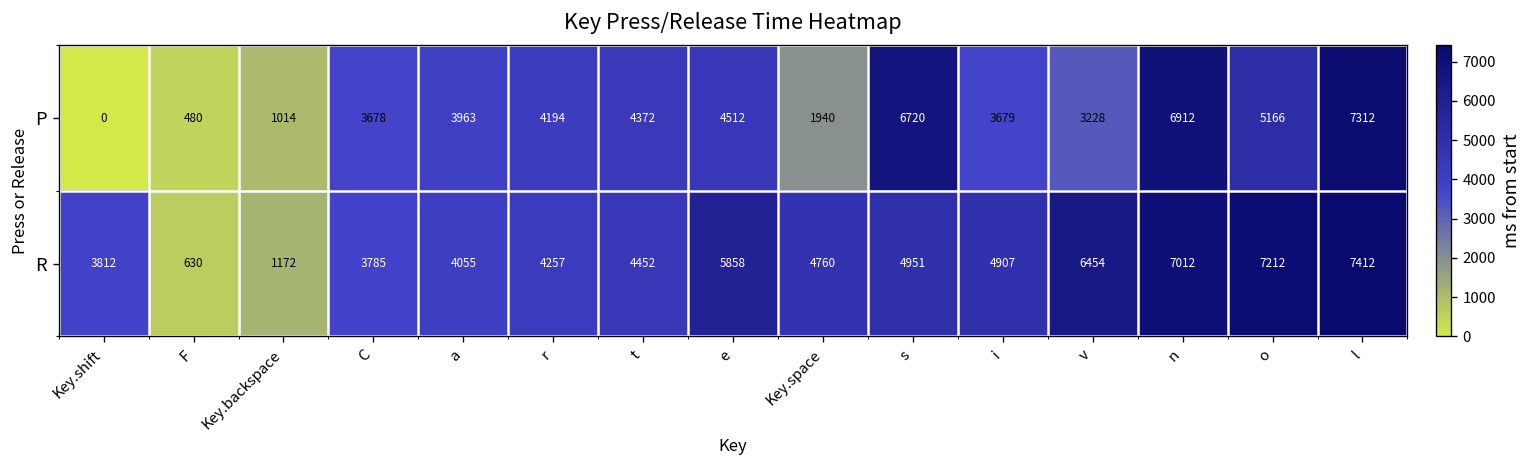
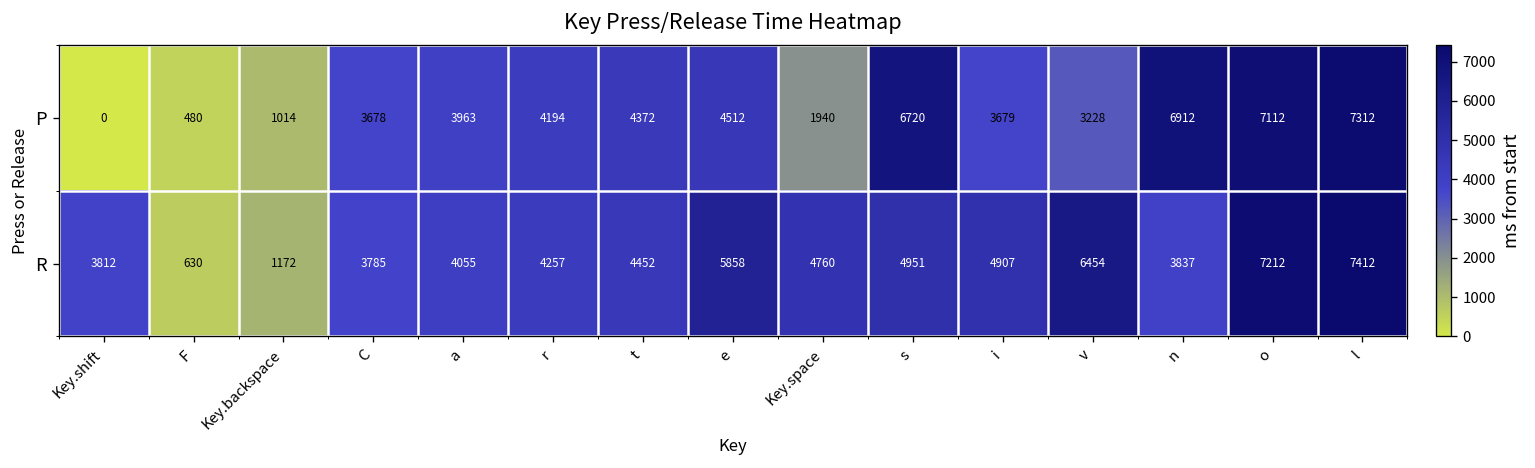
  {
    "P": {
      "Key.shift": 0,
      "F": 480,
      "Key.backspace": 1014,
      "C": 3678,
      "a": 3963,
      "r": 4194,
      "t": 4372,
      "e": 4512,
      "Key.space": 1940,
      "s": 6720,
      "i": 3679,
      "v": 3228,
      "n": 6912,
-     "o": 5166,
+     "o": 7112,
      "l": 7312
    },
    "R": {
      "Key.shift": 3812,
      "F": 630,
      "Key.backspace": 1172,
      "C": 3785,
      "a": 4055,
      "r": 4257,
      "t": 4452,
      "e": 5858,
      "Key.space": 4760,
      "s": 4951,
      "i": 4907,
      "v": 6454,
-     "n": 7012,
+     "n": 3837,
      "o": 7212,
      "l": 7412
    }
  }
